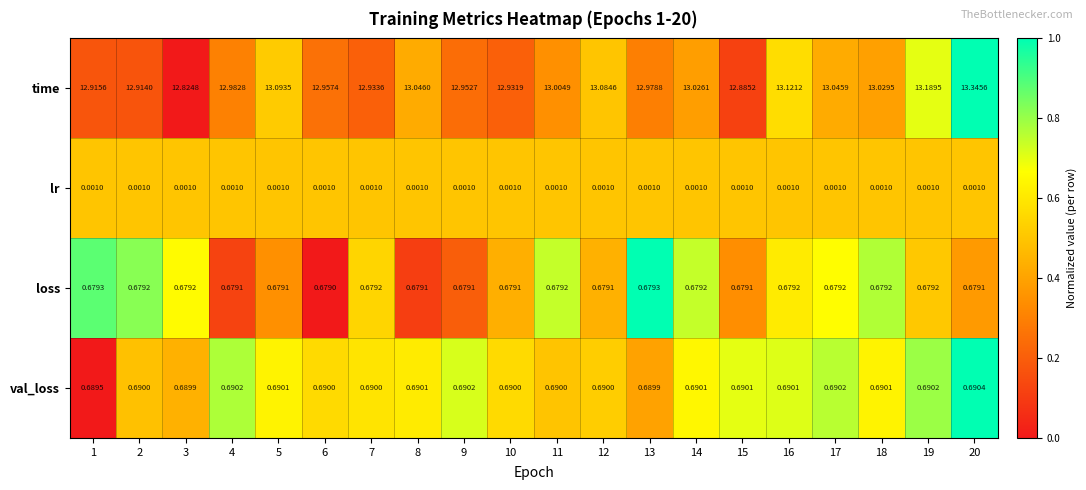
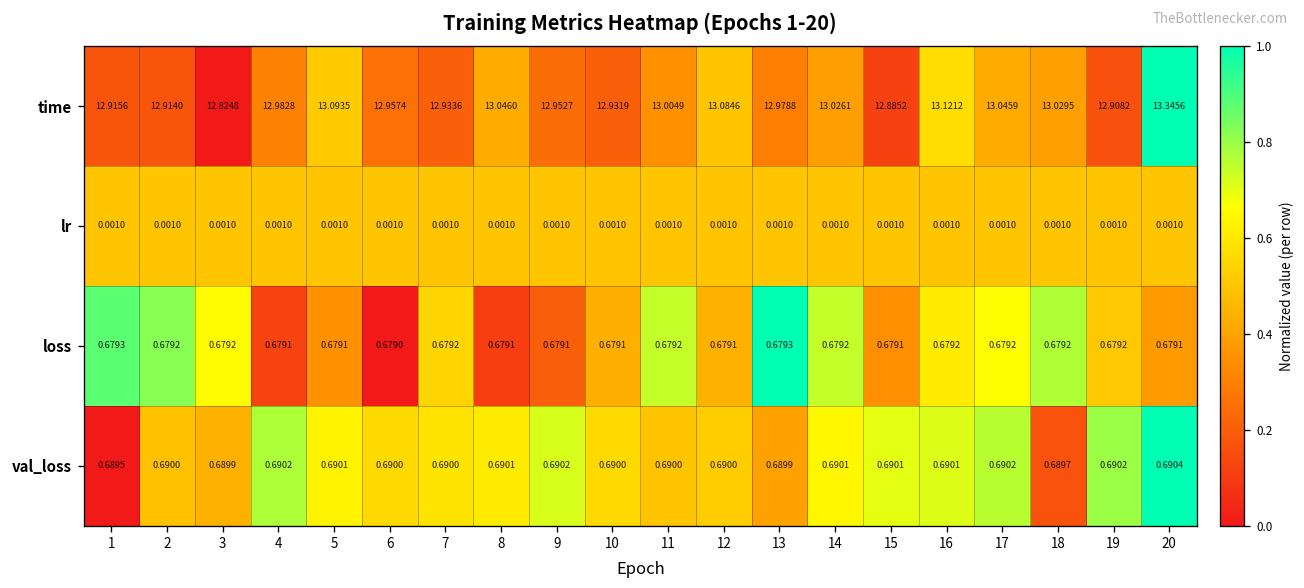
  {
    "time": {
      "1": 12.9156,
      "2": 12.9140,
      "3": 12.8248,
      "4": 12.9828,
      "5": 13.0935,
      "6": 12.9574,
      "7": 12.9336,
      "8": 13.0460,
      "9": 12.9527,
      "10": 12.9319,
      "11": 13.0049,
      "12": 13.0846,
      "13": 12.9788,
      "14": 13.0261,
      "15": 12.8852,
      "16": 13.1212,
      "17": 13.0459,
      "18": 13.0295,
-     "19": 13.1895,
+     "19": 12.9082,
      "20": 13.3456
    },
    "lr": {
      "1": 0.0010,
      "2": 0.0010,
      "3": 0.0010,
      "4": 0.0010,
      "5": 0.0010,
      "6": 0.0010,
      "7": 0.0010,
      "8": 0.0010,
      "9": 0.0010,
      "10": 0.0010,
      "11": 0.0010,
      "12": 0.0010,
      "13": 0.0010,
      "14": 0.0010,
      "15": 0.0010,
      "16": 0.0010,
      "17": 0.0010,
      "18": 0.0010,
      "19": 0.0010,
      "20": 0.0010
    },
    "loss": {
      "1": 0.6793,
      "2": 0.6792,
      "3": 0.6792,
      "4": 0.6791,
      "5": 0.6791,
      "6": 0.6790,
      "7": 0.6792,
      "8": 0.6791,
      "9": 0.6791,
      "10": 0.6791,
      "11": 0.6792,
      "12": 0.6791,
      "13": 0.6793,
      "14": 0.6792,
      "15": 0.6791,
      "16": 0.6792,
      "17": 0.6792,
      "18": 0.6792,
      "19": 0.6792,
      "20": 0.6791
    },
    "val_loss": {
      "1": 0.6895,
      "2": 0.6900,
      "3": 0.6899,
      "4": 0.6902,
      "5": 0.6901,
      "6": 0.6900,
      "7": 0.6900,
      "8": 0.6901,
      "9": 0.6902,
      "10": 0.6900,
      "11": 0.6900,
      "12": 0.6900,
      "13": 0.6899,
      "14": 0.6901,
      "15": 0.6901,
      "16": 0.6901,
      "17": 0.6902,
-     "18": 0.6901,
+     "18": 0.6897,
      "19": 0.6902,
      "20": 0.6904
    }
  }
